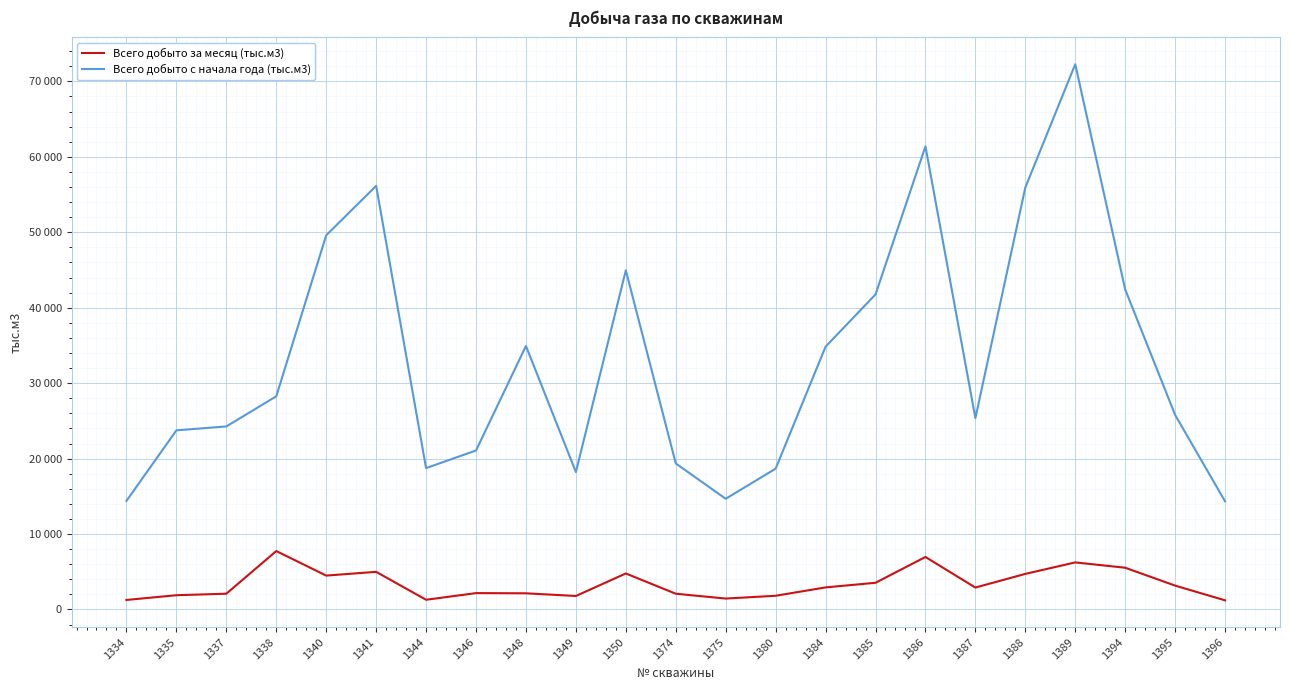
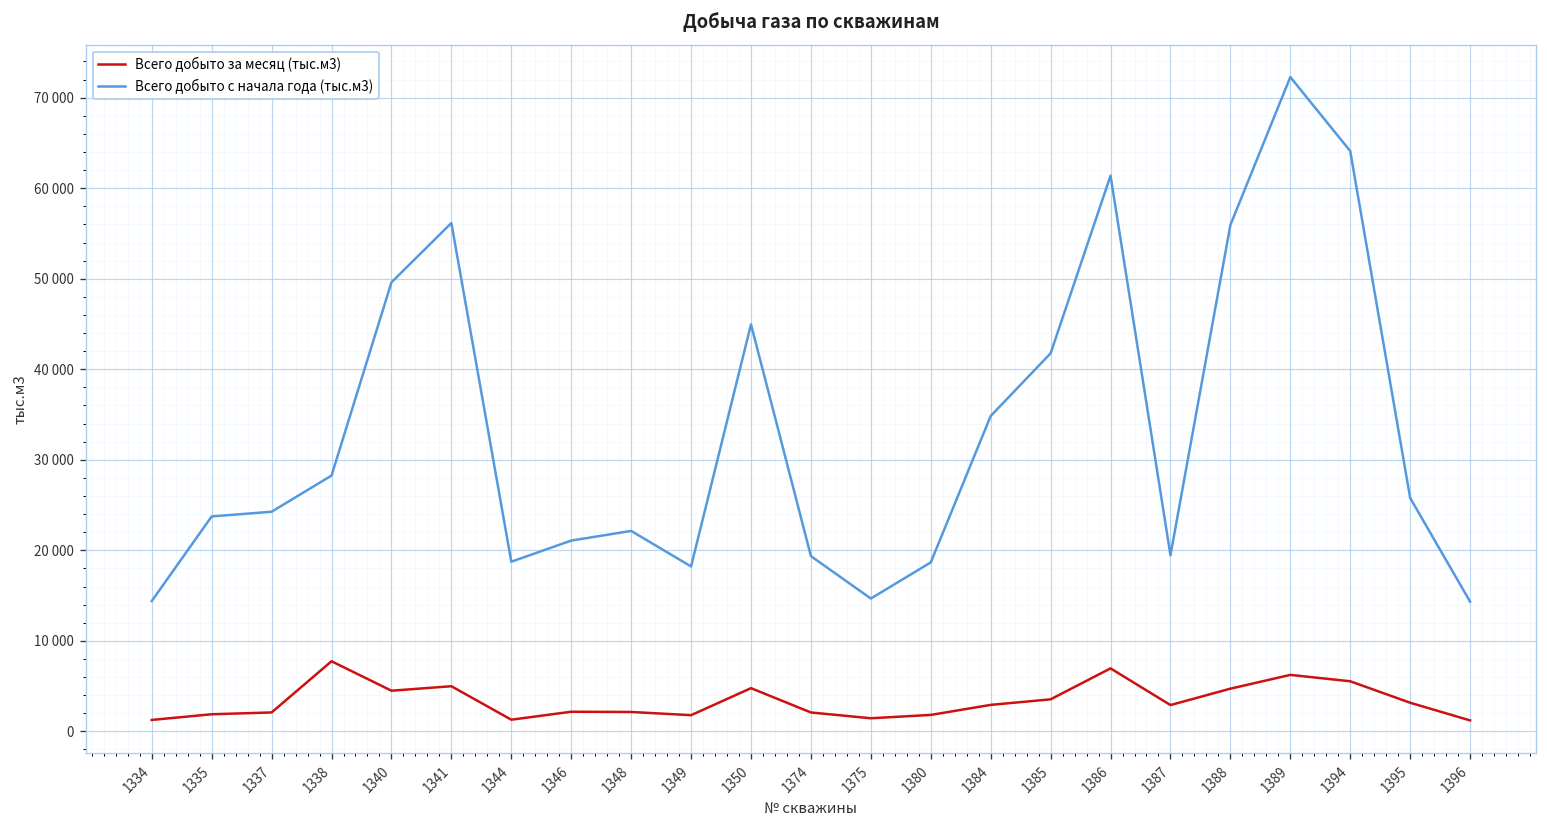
  {
    "Всего добыто за месяц (тыс.м3)": {
      "1334": 1000,
      "1335": 2000,
      "1337": 2000,
      "1338": 8000,
      "1340": 4000,
      "1341": 5000,
      "1344": 1000,
      "1346": 2000,
      "1348": 2000,
      "1349": 2000,
      "1350": 5000,
      "1374": 2000,
      "1375": 1000,
      "1380": 2000,
      "1384": 3000,
      "1385": 4000,
      "1386": 7000,
      "1387": 3000,
      "1388": 5000,
      "1389": 6000,
      "1394": 6000,
      "1395": 3000,
      "1396": 1000
    },
    "Всего добыто с начала года (тыс.м3)": {
      "1334": 14000,
      "1335": 24000,
      "1337": 24000,
      "1338": 28000,
      "1340": 50000,
      "1341": 56000,
      "1344": 19000,
      "1346": 21000,
-     "1348": 35000,
+     "1348": 22000,
      "1349": 18000,
      "1350": 45000,
      "1374": 19000,
      "1375": 15000,
      "1380": 19000,
      "1384": 35000,
      "1385": 42000,
      "1386": 61000,
-     "1387": 25000,
+     "1387": 19000,
      "1388": 56000,
      "1389": 72000,
-     "1394": 42000,
+     "1394": 64000,
      "1395": 26000,
      "1396": 14000
    }
  }
